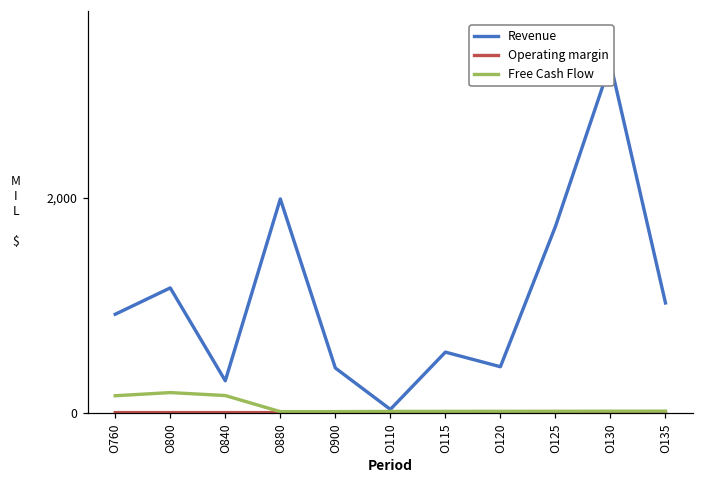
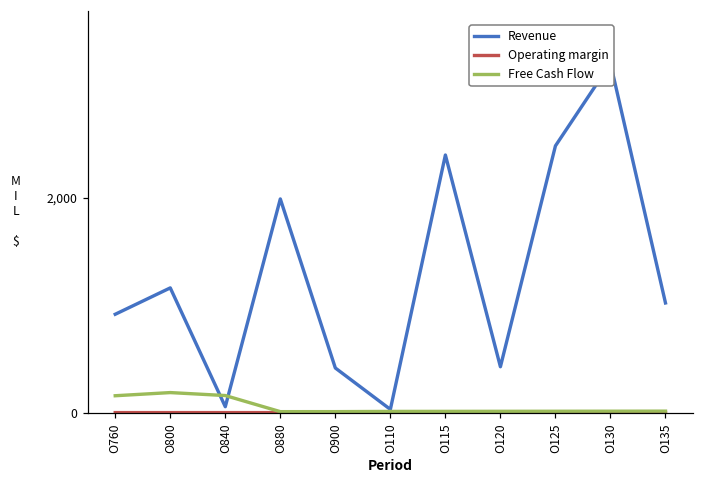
  {
    "Revenue": {
      "O760": "900",
      "O800": "1,200",
-     "O840": "300",
+     "O840": "100",
      "O880": "2,000",
      "O900": "400",
-     "O115": "600",
+     "O115": "2,400",
      "O120": "400",
-     "O125": "1,700",
+     "O125": "2,500",
      "O135": "1,000"
    },
    "Operating margin": {
      "O760": "0",
      "O800": "0",
      "O840": "0"
    },
    "Free Cash Flow": {
      "O760": "200",
      "O800": "200",
      "O840": "200"
    }
  }
